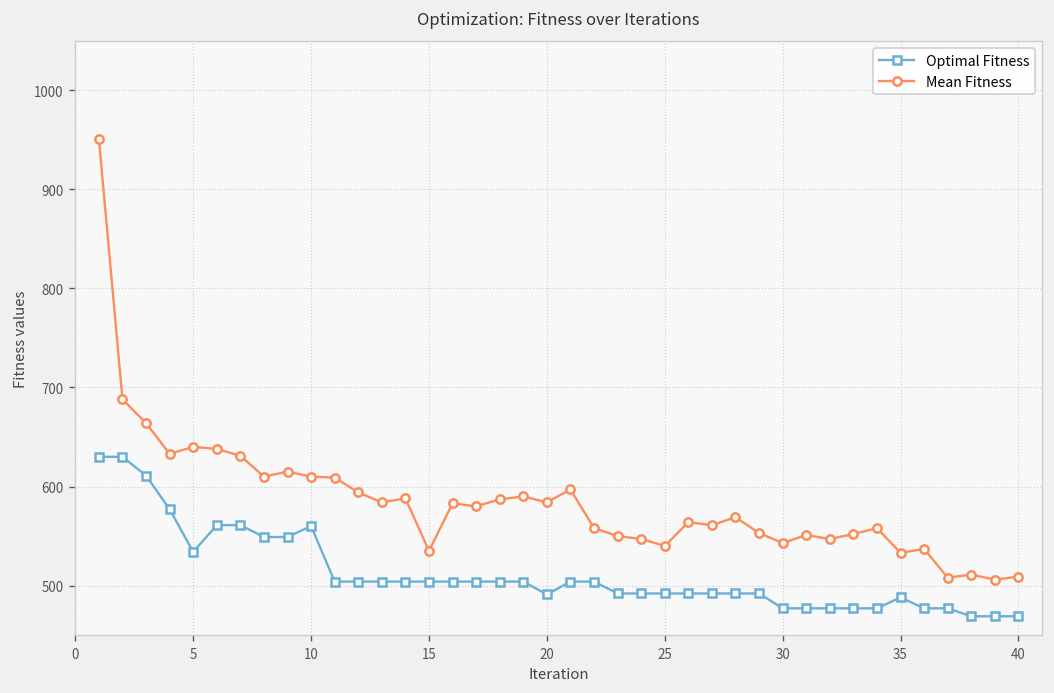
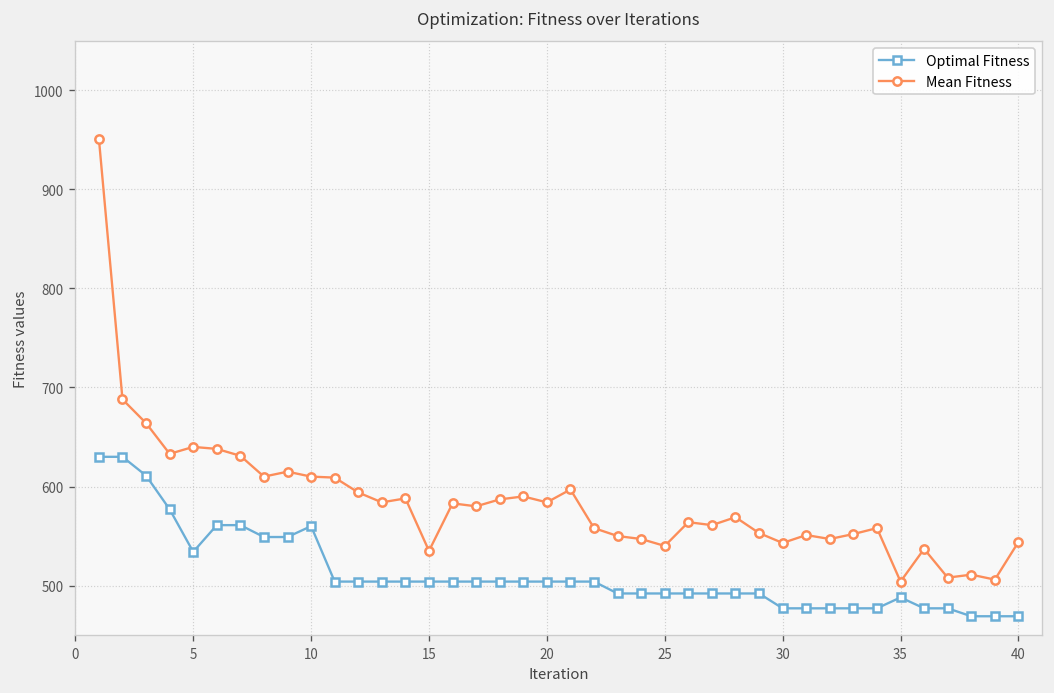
  {
    "Optimal Fitness": {
      "5": 530,
      "10": 560,
      "15": 500,
-     "20": 490,
+     "20": 500,
      "25": 490,
      "30": 480,
      "35": 490,
      "40": 470
    },
    "Mean Fitness": {
      "5": 640,
      "10": 610,
      "15": 540,
      "20": 580,
      "25": 540,
      "30": 540,
-     "35": 530,
-     "40": 510
+     "35": 500,
+     "40": 540
    }
  }
